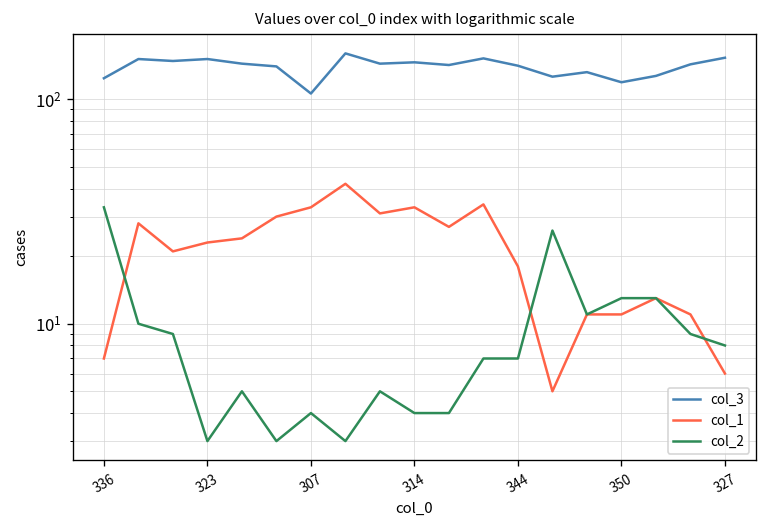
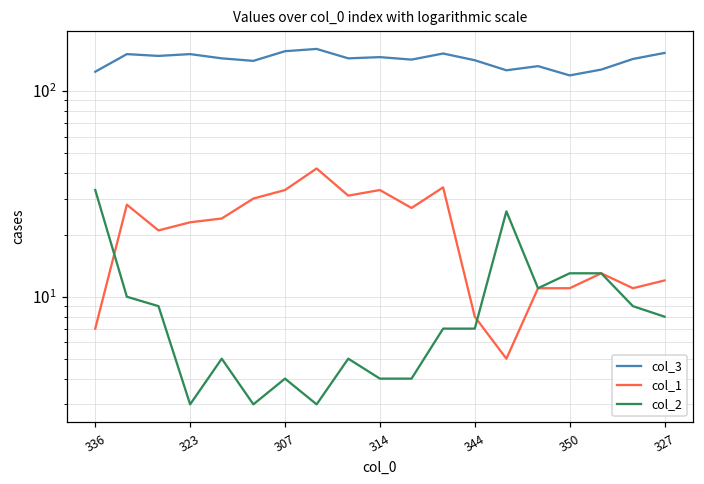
  {
    "col_3": {
      "336": 120,
      "323": 150,
-     "307": 110,
+     "307": 160,
      "314": 150,
      "344": 140,
      "350": 120,
      "327": 150
    },
    "col_1": {
      "336": 7,
      "323": 23,
      "307": 33,
      "314": 33,
-     "344": 18,
+     "344": 8,
      "350": 11,
-     "327": 6
+     "327": 12
    },
    "col_2": {
      "336": 33,
      "323": 3,
      "307": 4,
      "314": 4,
      "344": 7,
      "350": 13,
      "327": 8
    }
  }
